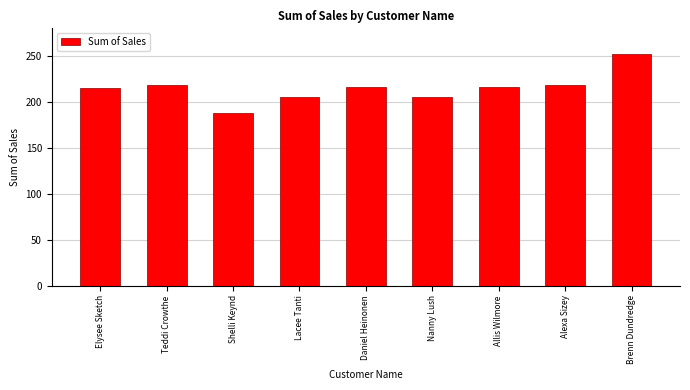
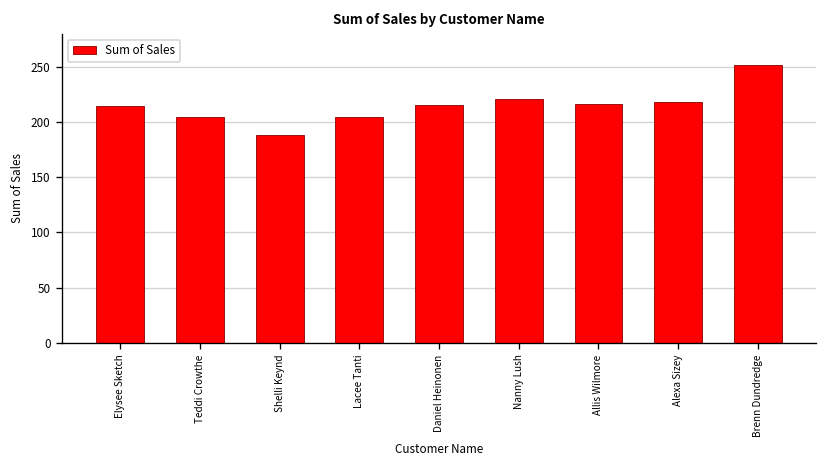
  {
    "Elysee Sketch": 210,
-   "Teddi Crowthe": 220,
+   "Teddi Crowthe": 200,
    "Shelli Keynd": 190,
    "Lacee Tanti": 200,
    "Daniel Heinonen": 220,
-   "Nanny Lush": 200,
+   "Nanny Lush": 220,
    "Allis Wilmore": 220,
    "Alexa Sizey": 220,
    "Brenn Dundredge": 250
  }
